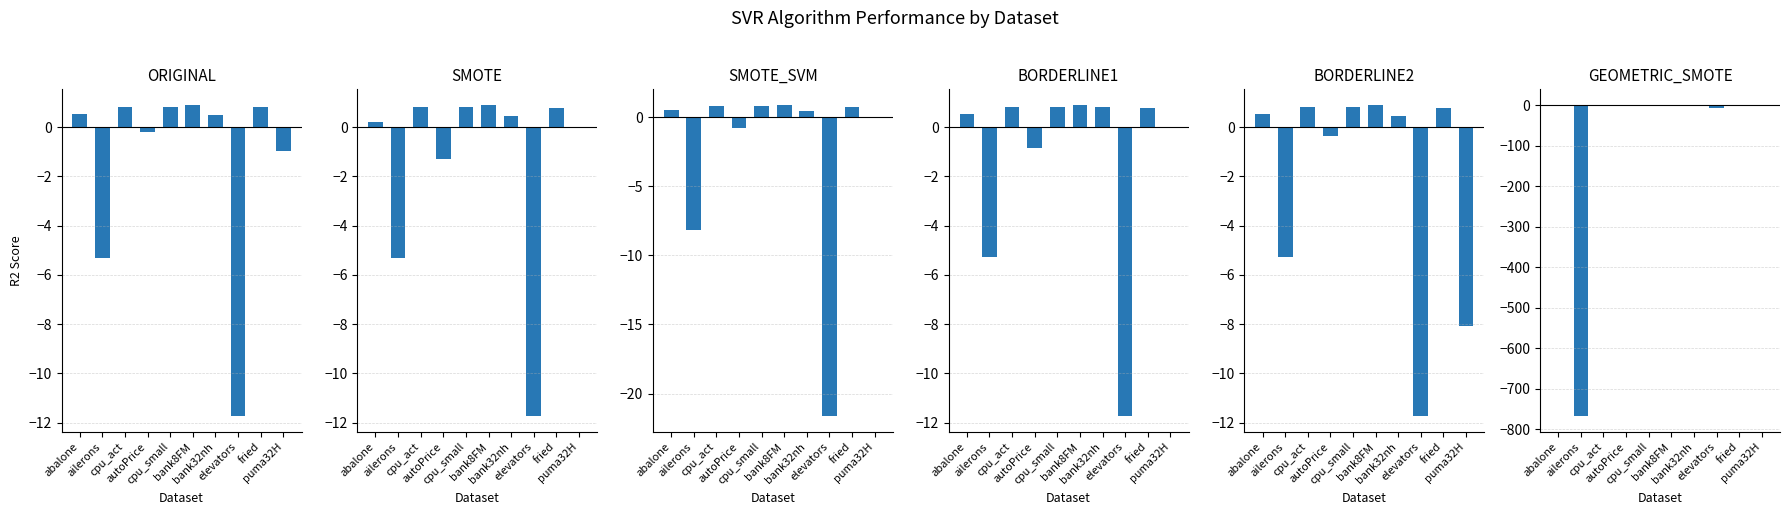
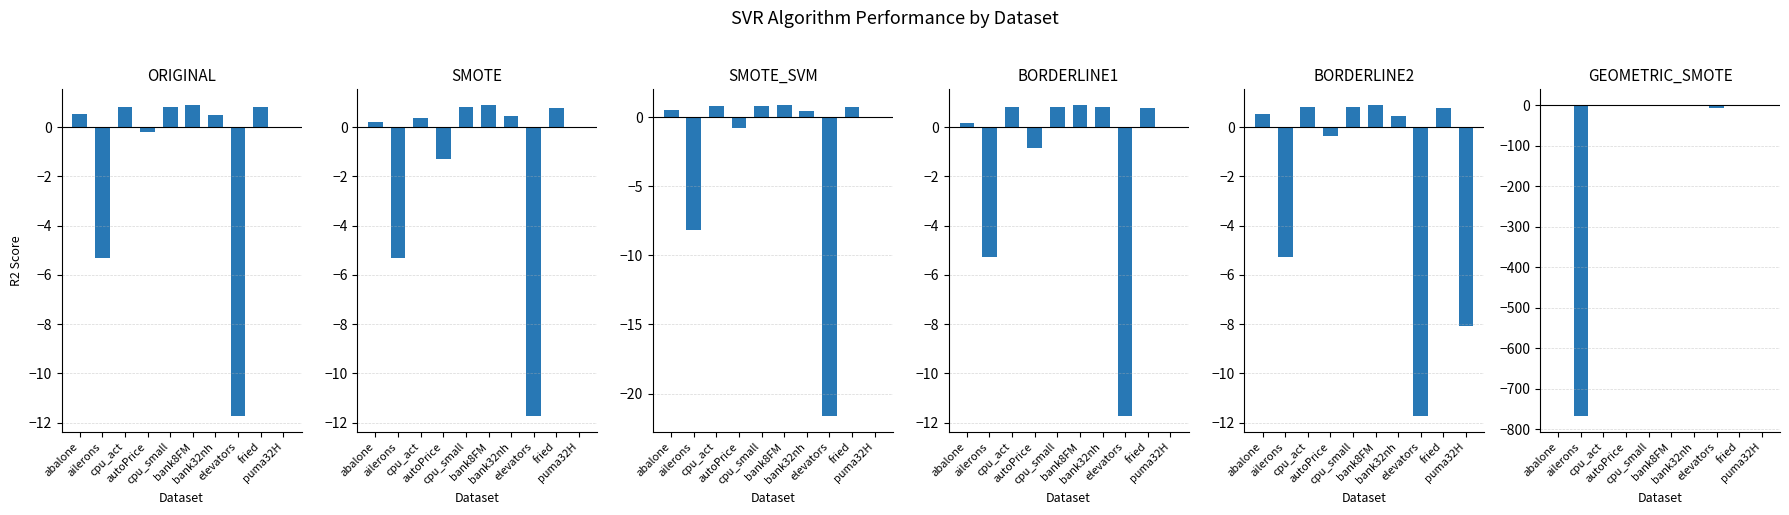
  {
    "ORIGINAL": {
      "abalone": 0.5,
      "ailerons": -5.3,
      "cpu_act": 0.8,
      "autoPrice": -0.2,
      "cpu_small": 0.8,
      "bank8FM": 0.9,
      "bank32nh": 0.5,
      "elevators": -11.7,
      "fried": 0.8,
-     "puma32H": -1.0
+     "puma32H": 0.0
    },
    "SMOTE": {
      "abalone": 0.2,
      "ailerons": -5.3,
-     "cpu_act": 0.8,
+     "cpu_act": 0.4,
      "autoPrice": -1.3,
      "cpu_small": 0.8,
      "bank8FM": 0.9,
      "bank32nh": 0.5,
      "elevators": -11.7,
      "fried": 0.8
    },
    "SMOTE_SVM": {
      "abalone": 0.5,
      "ailerons": -8.1,
      "cpu_act": 0.8,
      "autoPrice": -0.8,
      "cpu_small": 0.8,
      "bank8FM": 0.9,
      "bank32nh": 0.5,
      "elevators": -21.6,
      "fried": 0.8
    },
    "BORDERLINE1": {
-     "abalone": 0.5,
+     "abalone": 0.2,
      "ailerons": -5.3,
      "cpu_act": 0.8,
      "autoPrice": -0.8,
      "cpu_small": 0.8,
      "bank8FM": 0.9,
      "bank32nh": 0.8,
      "elevators": -11.7,
      "fried": 0.8
    },
    "BORDERLINE2": {
      "abalone": 0.5,
      "ailerons": -5.3,
      "cpu_act": 0.8,
      "autoPrice": -0.3,
      "cpu_small": 0.8,
      "bank8FM": 0.9,
      "bank32nh": 0.5,
      "elevators": -11.7,
      "fried": 0.8,
      "puma32H": -8.1
    },
    "GEOMETRIC_SMOTE": {
      "ailerons": -770
    }
  }
